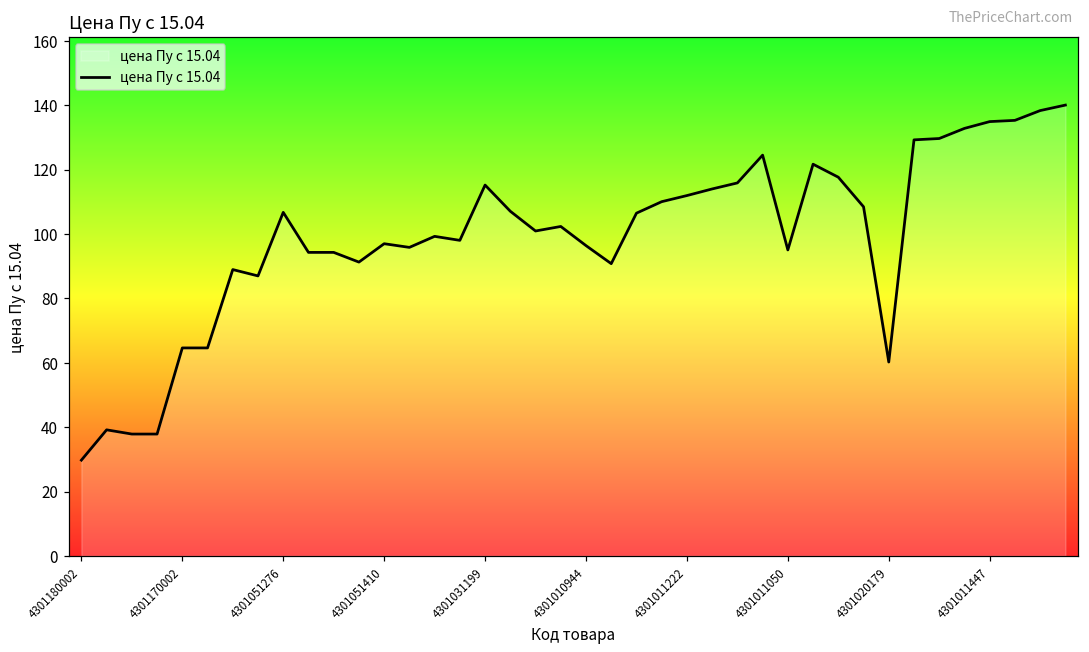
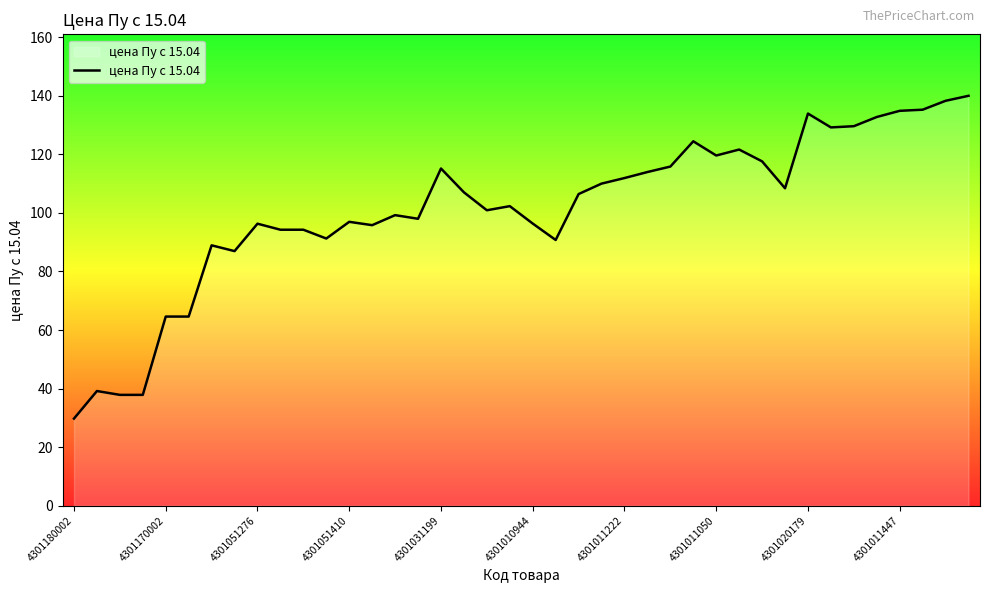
  {
    "4301180002": 30,
    "4301170002": 65,
-   "4301051276": 107,
+   "4301051276": 96,
    "4301051410": 97,
    "4301031199": 115,
    "4301010944": 96,
    "4301011222": 112,
-   "4301011050": 95,
-   "4301020179": 60,
+   "4301011050": 120,
+   "4301020179": 134,
    "4301011447": 135
  }
